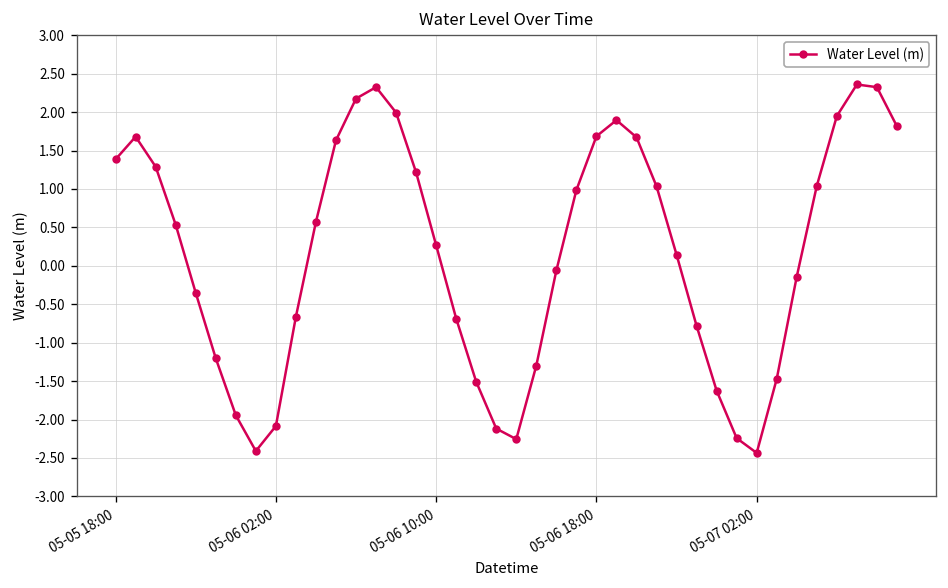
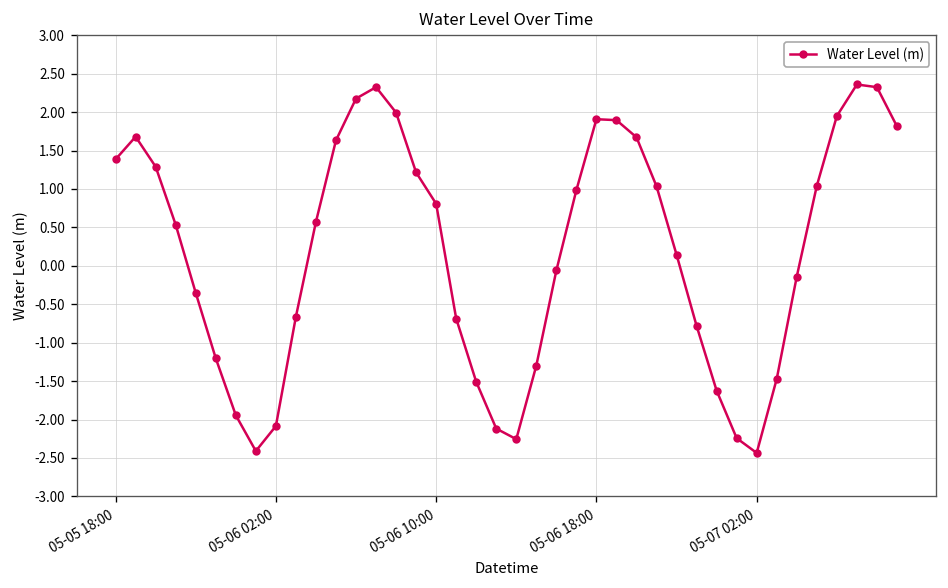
  {
    "05-05 18:00": 1.4,
    "05-06 02:00": -2.1,
-   "05-06 10:00": 0.3,
-   "05-06 18:00": 1.7,
+   "05-06 10:00": 0.8,
+   "05-06 18:00": 1.9,
    "05-07 02:00": -2.4
  }
